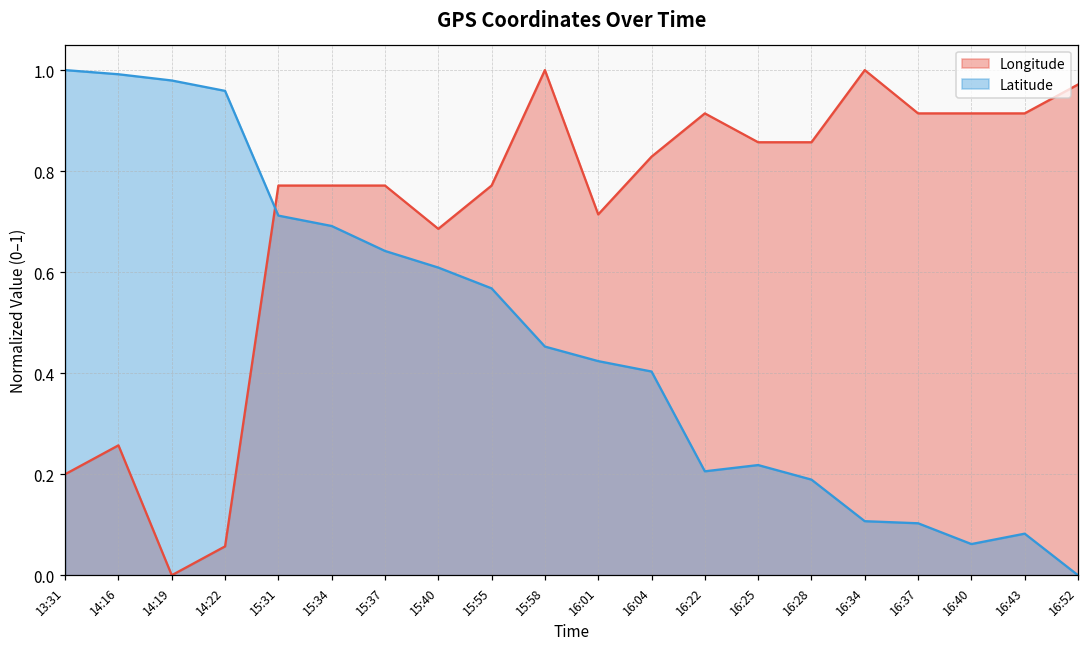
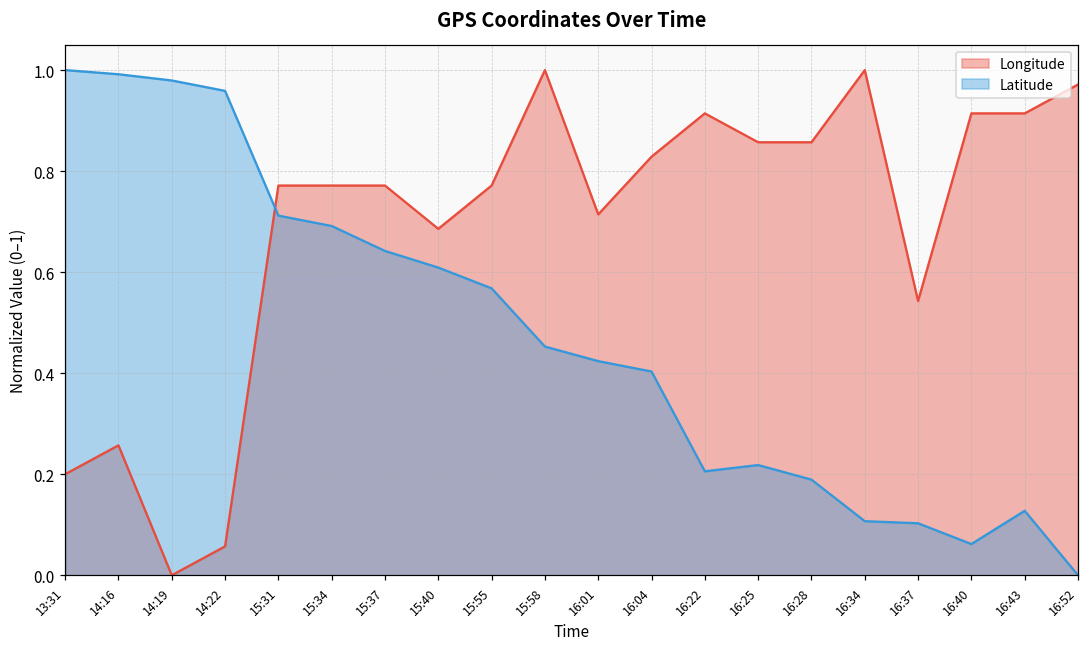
  {
    "Longitude": {
      "13:31": 0.20,
      "14:16": 0.26,
      "14:19": 0.00,
      "14:22": 0.06,
      "15:31": 0.77,
      "15:34": 0.77,
      "15:37": 0.77,
      "15:40": 0.69,
      "15:55": 0.77,
      "15:58": 1.00,
      "16:01": 0.71,
      "16:04": 0.83,
      "16:22": 0.91,
      "16:25": 0.86,
      "16:28": 0.86,
      "16:34": 1.00,
-     "16:37": 0.91,
+     "16:37": 0.54,
      "16:40": 0.91,
      "16:43": 0.91,
      "16:52": 0.97
    },
    "Latitude": {
      "13:31": 1.00,
      "14:16": 0.99,
      "14:19": 0.98,
      "14:22": 0.96,
      "15:31": 0.71,
      "15:34": 0.69,
      "15:37": 0.64,
      "15:40": 0.61,
      "15:55": 0.57,
      "15:58": 0.45,
      "16:01": 0.42,
      "16:04": 0.40,
      "16:22": 0.21,
      "16:25": 0.22,
      "16:28": 0.19,
      "16:34": 0.11,
      "16:37": 0.10,
      "16:40": 0.06,
-     "16:43": 0.08,
+     "16:43": 0.13,
      "16:52": 0.00
    }
  }
